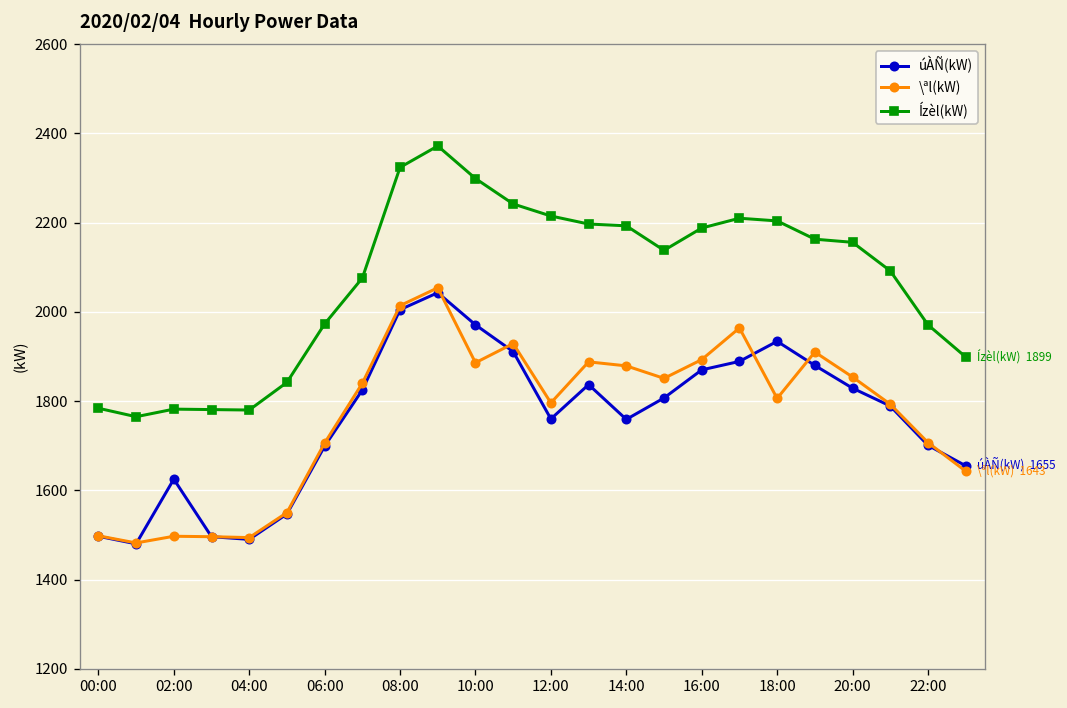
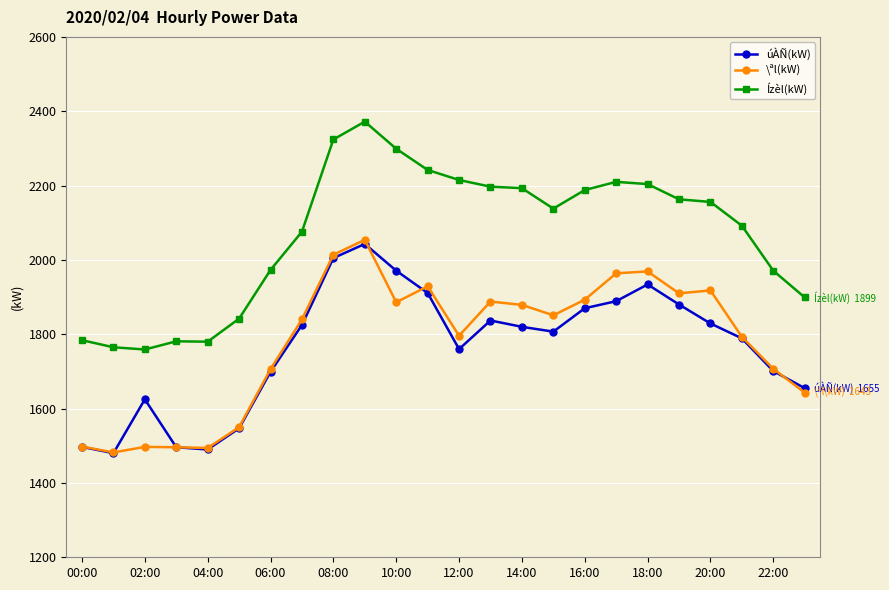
  {
    "úÀÑ(kW)": {
      "02:00": 1630,
      "06:00": 1700,
      "08:00": 2010,
      "10:00": 1970,
      "12:00": 1760,
-     "14:00": 1760,
+     "14:00": 1820,
      "16:00": 1870,
      "18:00": 1930,
      "20:00": 1830
    },
    "\\ªl(kW)": {
      "02:00": 1500,
      "06:00": 1710,
      "08:00": 2010,
      "10:00": 1890,
      "12:00": 1800,
      "14:00": 1880,
      "16:00": 1890,
-     "18:00": 1810,
-     "20:00": 1850
+     "18:00": 1970,
+     "20:00": 1920
    },
    "Ízèl(kW)": {
      "00:00": 1780,
-     "02:00": 1780,
+     "02:00": 1760,
      "04:00": 1780,
      "06:00": 1970,
      "08:00": 2320,
      "10:00": 2300,
      "12:00": 2220,
      "14:00": 2190,
      "16:00": 2190,
      "18:00": 2200,
      "20:00": 2160,
      "22:00": 1970
    }
  }
